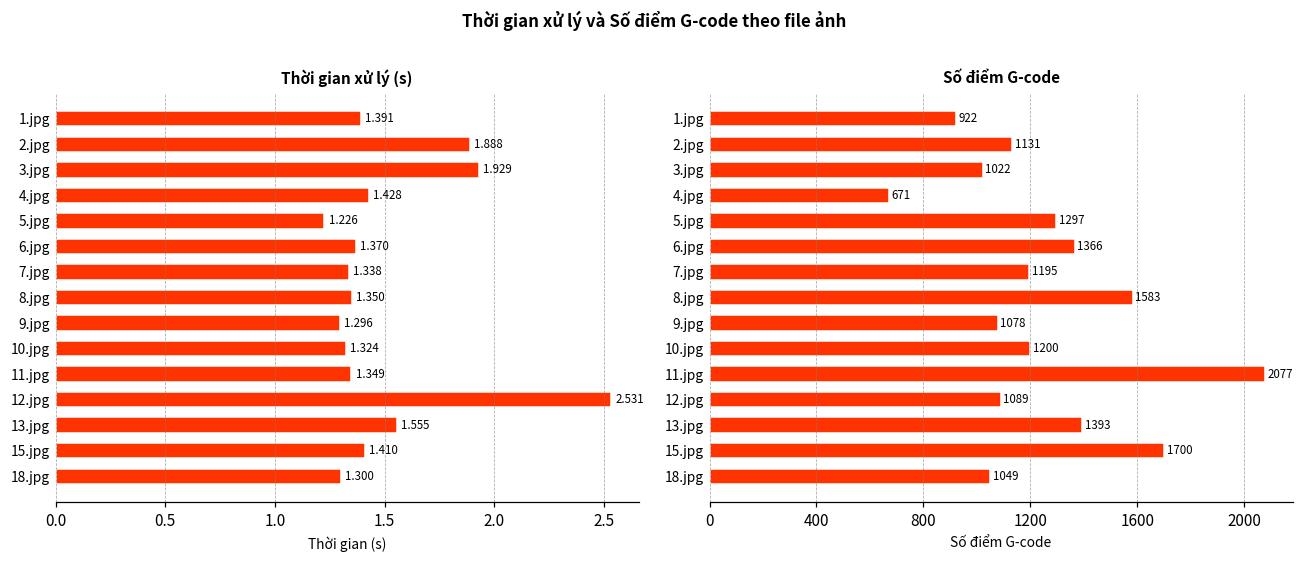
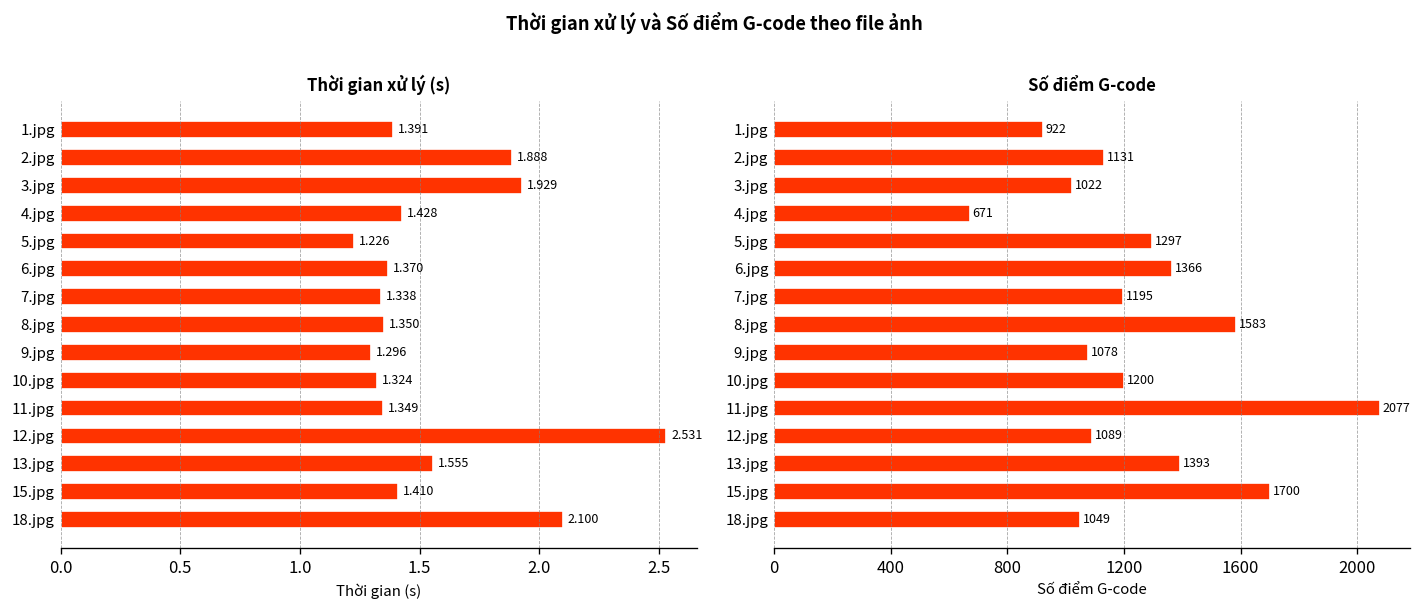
  {
    "Thời gian xử lý (s)": {
      "1.jpg": 1.391,
      "2.jpg": 1.888,
      "3.jpg": 1.929,
      "4.jpg": 1.428,
      "5.jpg": 1.226,
      "6.jpg": 1.370,
      "7.jpg": 1.338,
      "8.jpg": 1.350,
      "9.jpg": 1.296,
      "10.jpg": 1.324,
      "11.jpg": 1.349,
      "12.jpg": 2.531,
      "13.jpg": 1.555,
      "15.jpg": 1.410,
-     "18.jpg": 1.300
+     "18.jpg": 2.100
    },
    "Số điểm G-code": {
      "1.jpg": 922,
      "2.jpg": 1131,
      "3.jpg": 1022,
      "4.jpg": 671,
      "5.jpg": 1297,
      "6.jpg": 1366,
      "7.jpg": 1195,
      "8.jpg": 1583,
      "9.jpg": 1078,
      "10.jpg": 1200,
      "11.jpg": 2077,
      "12.jpg": 1089,
      "13.jpg": 1393,
      "15.jpg": 1700,
      "18.jpg": 1049
    }
  }
